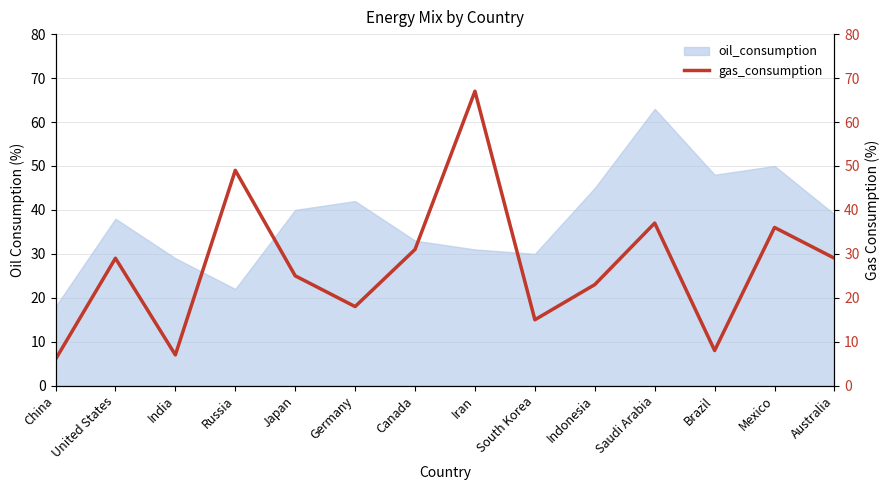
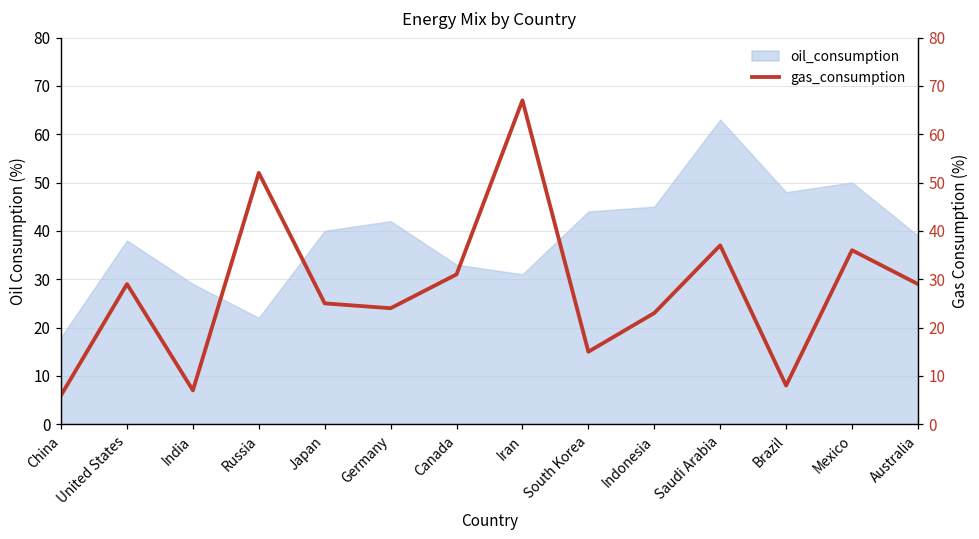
  {
    "oil_consumption": {
      "China": 18,
      "United States": 38,
      "India": 29,
      "Russia": 22,
      "Japan": 40,
      "Germany": 42,
      "Canada": 33,
      "Iran": 31,
-     "South Korea": 30,
+     "South Korea": 44,
      "Indonesia": 45,
      "Saudi Arabia": 63,
      "Brazil": 48,
      "Mexico": 50,
      "Australia": 39
    },
    "gas_consumption": {
      "China": 6,
      "United States": 29,
      "India": 7,
-     "Russia": 49,
+     "Russia": 52,
      "Japan": 25,
-     "Germany": 18,
+     "Germany": 24,
      "Canada": 31,
      "Iran": 67,
      "South Korea": 15,
      "Indonesia": 23,
      "Saudi Arabia": 37,
      "Brazil": 8,
      "Mexico": 36,
      "Australia": 29
    }
  }
